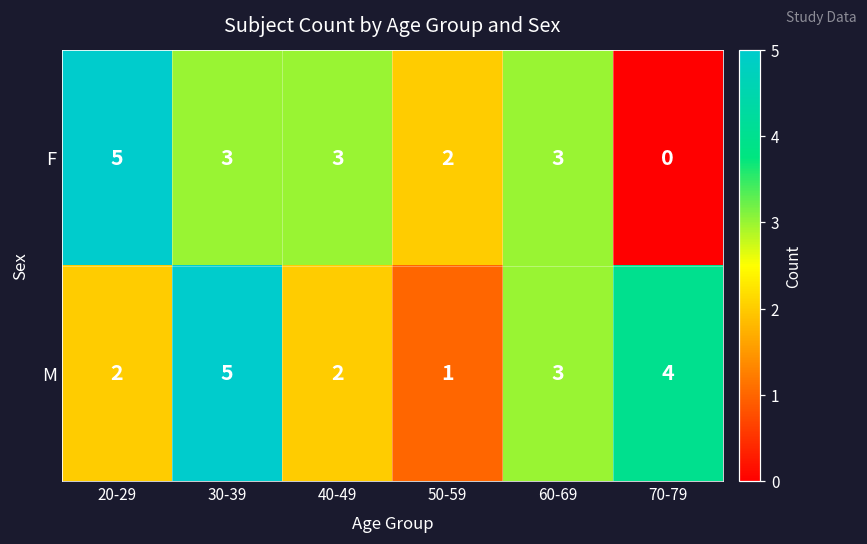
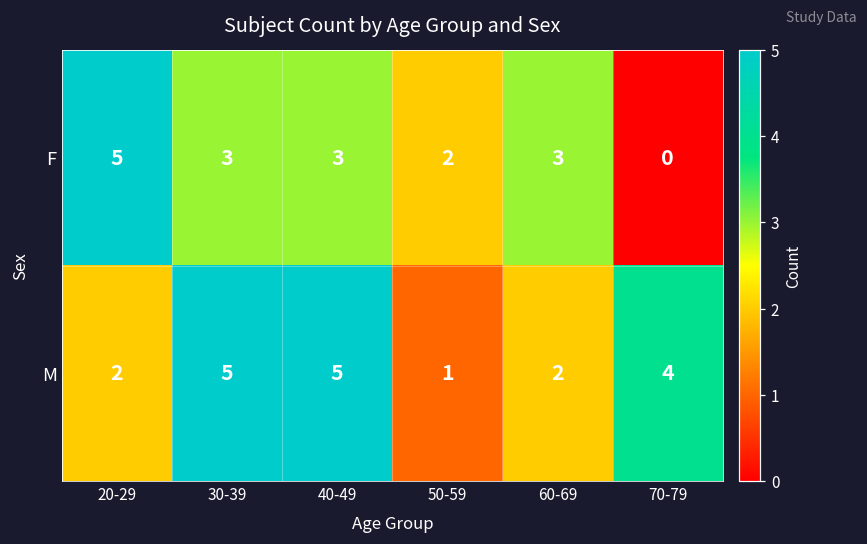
  {
    "F": {
      "20-29": 5,
      "30-39": 3,
      "40-49": 3,
      "50-59": 2,
      "60-69": 3,
      "70-79": 0
    },
    "M": {
      "20-29": 2,
      "30-39": 5,
-     "40-49": 2,
+     "40-49": 5,
      "50-59": 1,
-     "60-69": 3,
+     "60-69": 2,
      "70-79": 4
    }
  }
